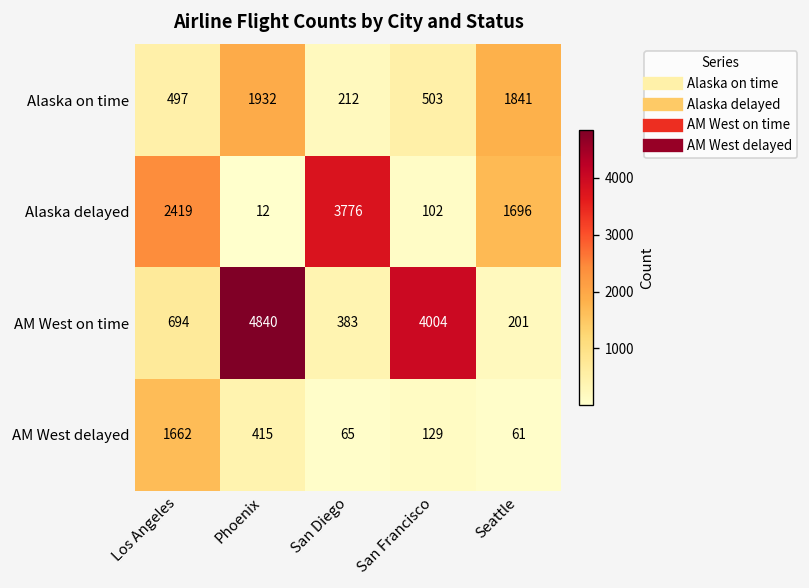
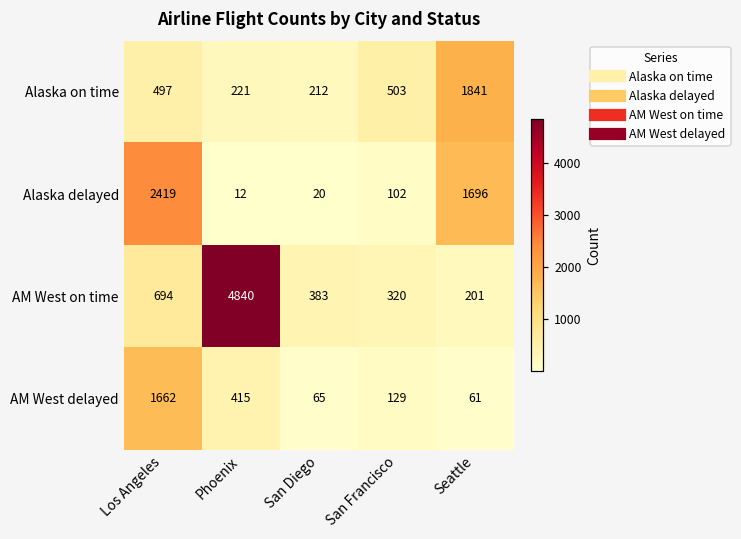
  {
    "Alaska on time": {
      "Los Angeles": 497,
-     "Phoenix": 1932,
+     "Phoenix": 221,
      "San Diego": 212,
      "San Francisco": 503,
      "Seattle": 1841
    },
    "Alaska delayed": {
      "Los Angeles": 2419,
      "Phoenix": 12,
-     "San Diego": 3776,
+     "San Diego": 20,
      "San Francisco": 102,
      "Seattle": 1696
    },
    "AM West on time": {
      "Los Angeles": 694,
      "Phoenix": 4840,
      "San Diego": 383,
-     "San Francisco": 4004,
+     "San Francisco": 320,
      "Seattle": 201
    },
    "AM West delayed": {
      "Los Angeles": 1662,
      "Phoenix": 415,
      "San Diego": 65,
      "San Francisco": 129,
      "Seattle": 61
    }
  }
